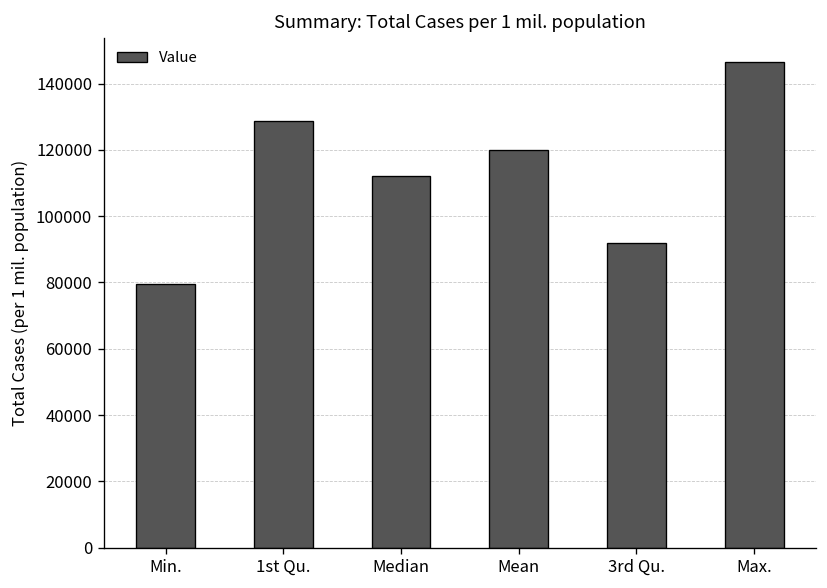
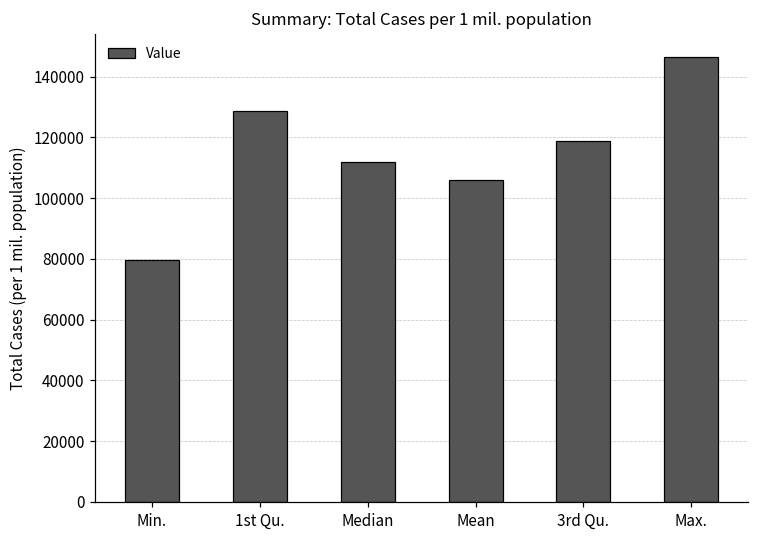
  {
    "Min.": 80000,
    "1st Qu.": 129000,
    "Median": 112000,
-   "Mean": 120000,
-   "3rd Qu.": 92000,
+   "Mean": 106000,
+   "3rd Qu.": 119000,
    "Max.": 147000
  }
